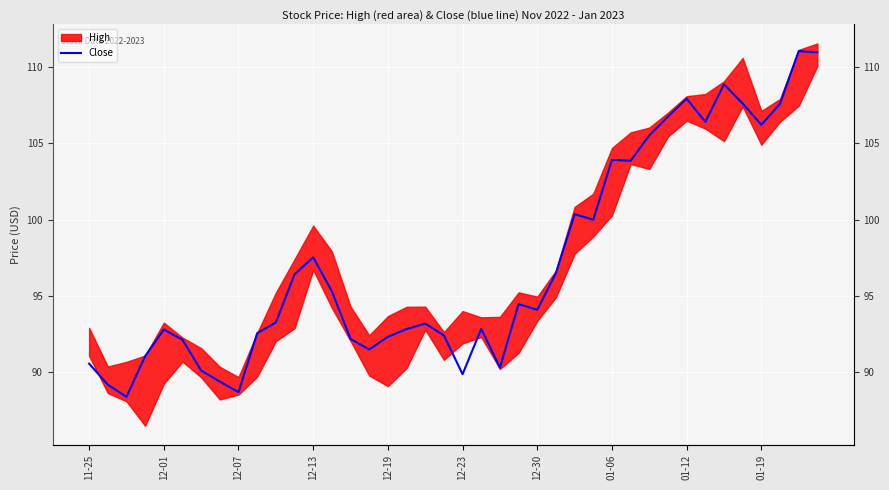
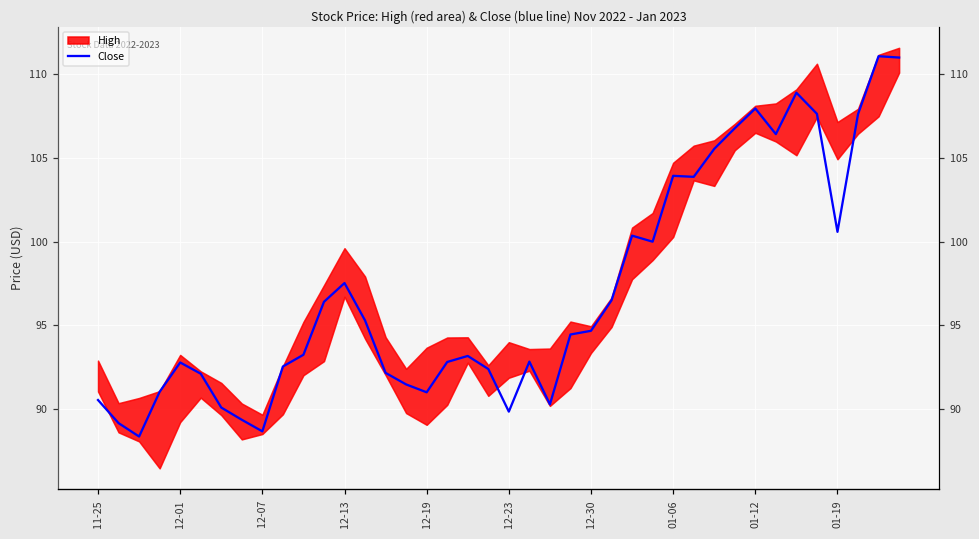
  {
    "Close": {
      "11-25": 90.5,
      "12-01": 92.8,
      "12-07": 88.7,
      "12-13": 97.5,
-     "12-19": 92.3,
+     "12-19": 91.0,
      "12-23": 89.8,
-     "12-30": 94.1,
+     "12-30": 94.7,
      "01-06": 103.9,
-     "01-19": 106.2
+     "01-19": 100.6
    }
  }
